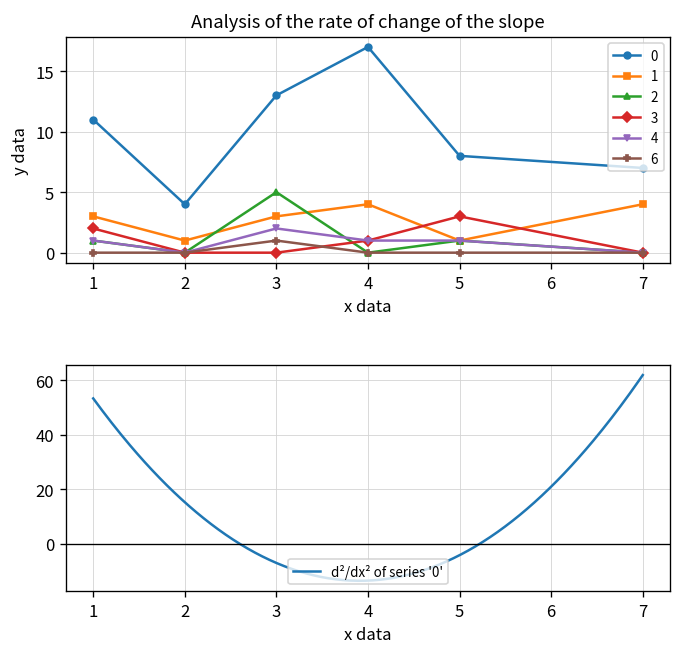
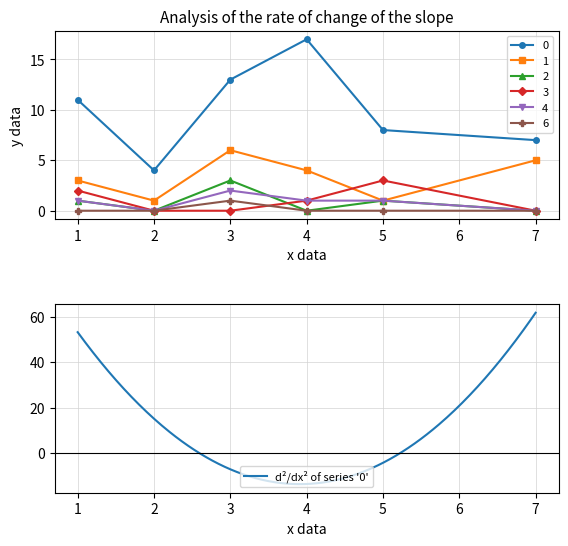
  {
    "Analysis of the rate of change of the slope": {
      "0": {
        "1": 11,
        "2": 4,
        "3": 13,
        "4": 17,
        "5": 8,
        "7": 7
      },
      "1": {
        "1": 3,
        "2": 1,
-       "3": 3,
+       "3": 6,
        "4": 4,
-       "7": 4
+       "7": 5
      },
      "2": {
-       "3": 5
+       "3": 3
      },
      "3": {
        "1": 2,
        "3": 0,
        "5": 3
      },
      "4": {
        "3": 2
      },
      "6": {
        "1": 0,
        "3": 1,
        "5": 0
      }
    }
  }
